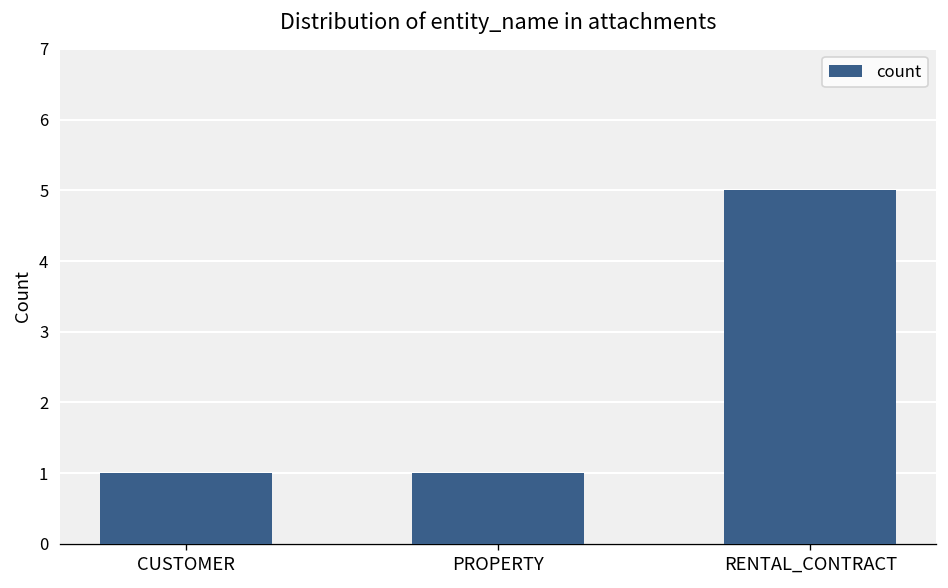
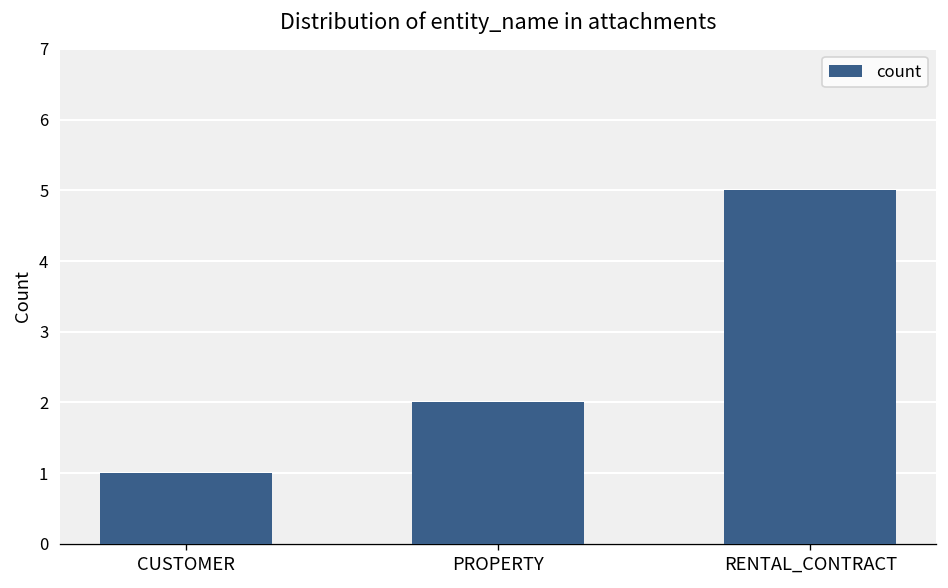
  {
    "CUSTOMER": 1,
-   "PROPERTY": 1,
+   "PROPERTY": 2,
    "RENTAL_CONTRACT": 5
  }
